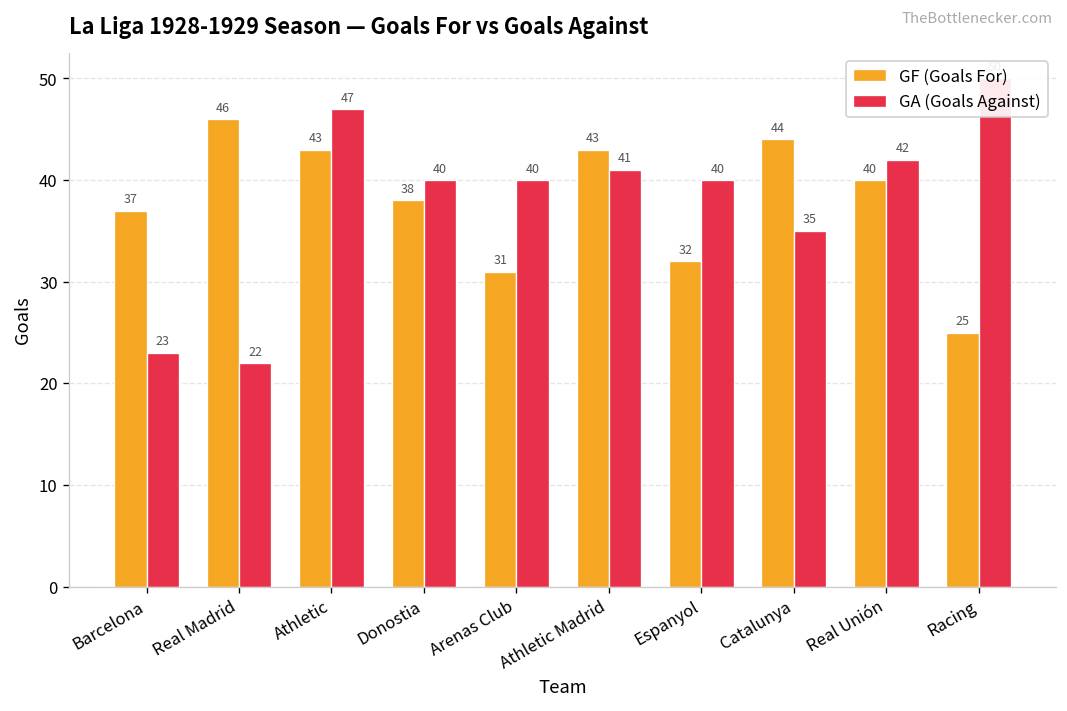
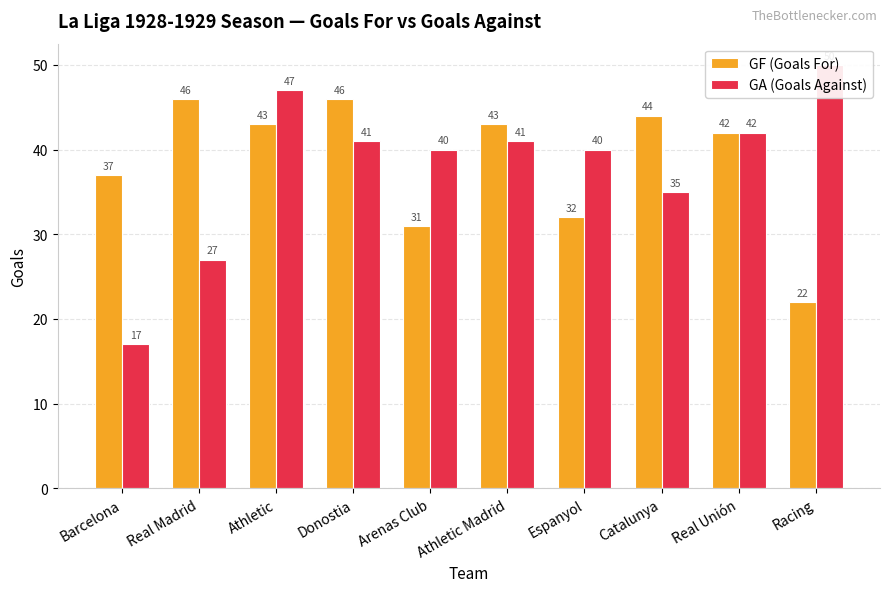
  {
    "GF (Goals For)": {
      "Barcelona": 37,
      "Real Madrid": 46,
      "Athletic": 43,
-     "Donostia": 38,
+     "Donostia": 46,
      "Arenas Club": 31,
      "Athletic Madrid": 43,
      "Espanyol": 32,
      "Catalunya": 44,
-     "Real Unión": 40,
-     "Racing": 25
+     "Real Unión": 42,
+     "Racing": 22
    },
    "GA (Goals Against)": {
-     "Barcelona": 23,
-     "Real Madrid": 22,
+     "Barcelona": 17,
+     "Real Madrid": 27,
      "Athletic": 47,
-     "Donostia": 40,
+     "Donostia": 41,
      "Arenas Club": 40,
      "Athletic Madrid": 41,
      "Espanyol": 40,
      "Catalunya": 35,
      "Real Unión": 42
    }
  }
